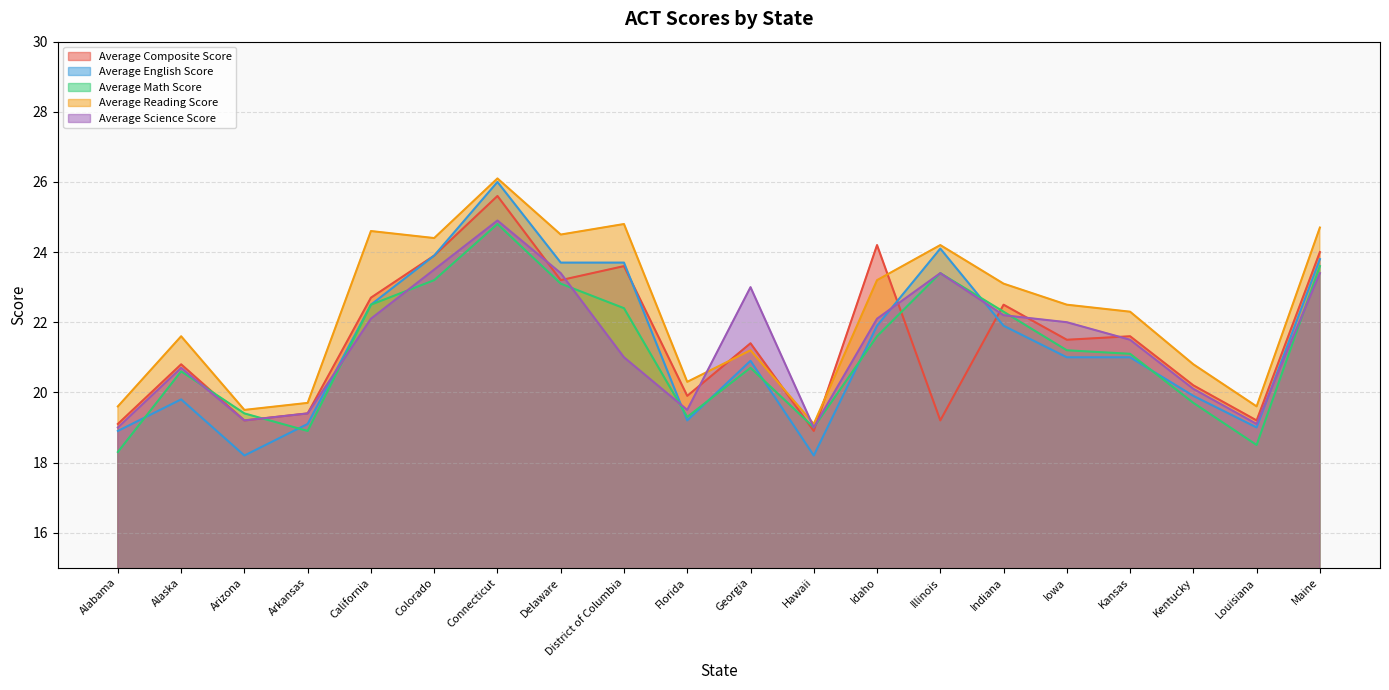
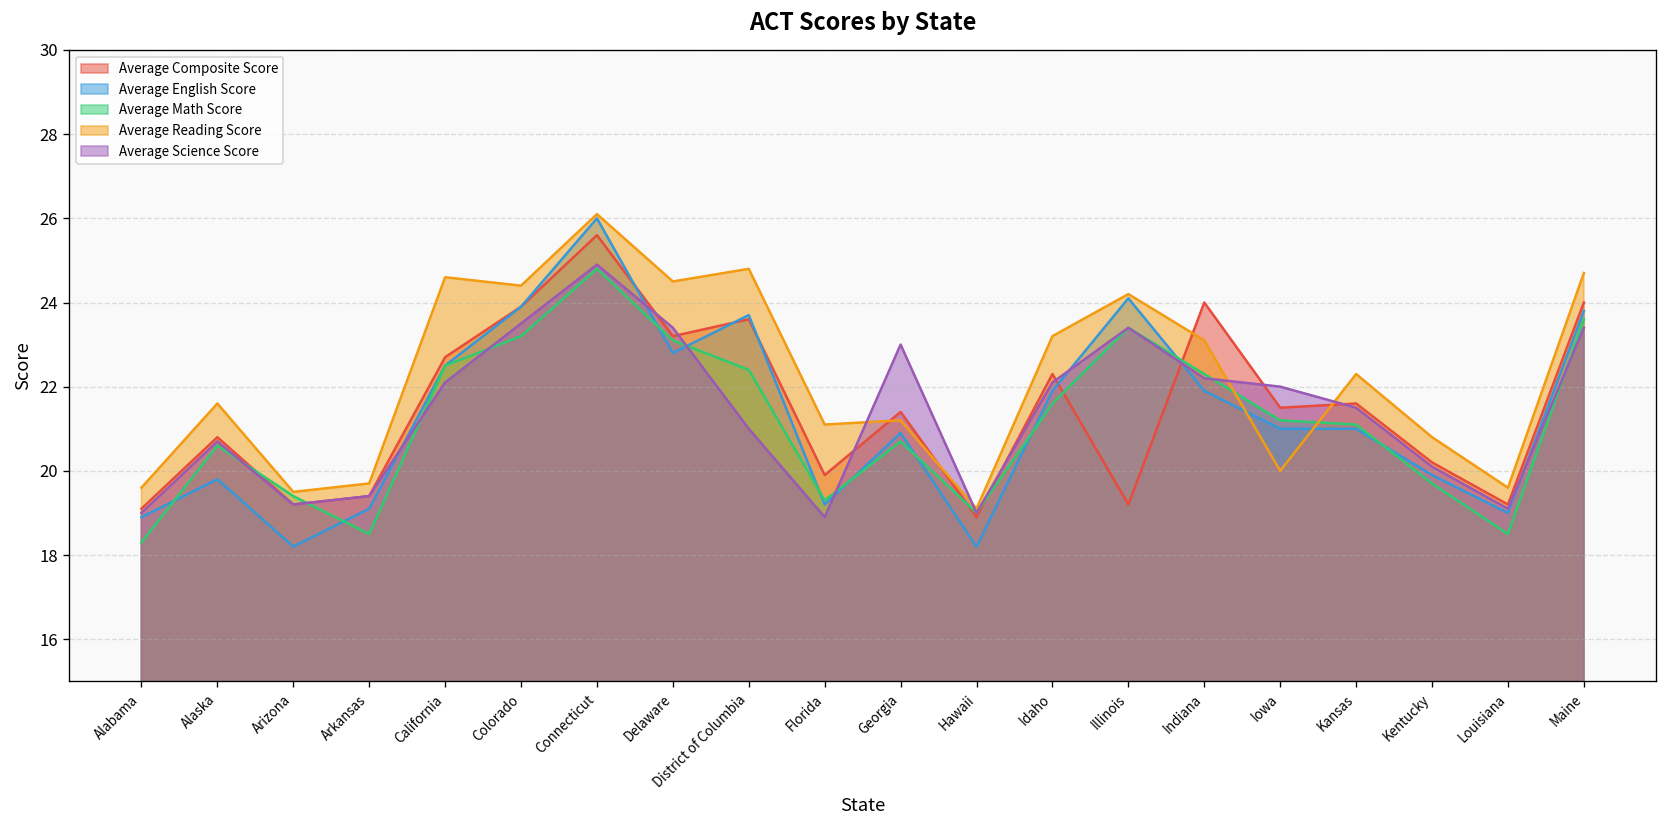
  {
    "Average Composite Score": {
      "Alabama": 19.1,
      "Alaska": 20.8,
      "California": 22.7,
      "Connecticut": 25.6,
      "Delaware": 23.2,
      "District of Columbia": 23.6,
      "Florida": 19.9,
      "Georgia": 21.4,
      "Hawaii": 18.9,
-     "Idaho": 24.2,
+     "Idaho": 22.3,
      "Illinois": 19.2,
-     "Indiana": 22.5,
+     "Indiana": 24.0,
      "Iowa": 21.5,
      "Kansas": 21.6,
      "Kentucky": 20.2,
      "Louisiana": 19.2,
      "Maine": 24.0
    },
    "Average English Score": {
      "Alabama": 18.9,
      "Alaska": 19.8,
      "Arizona": 18.2,
      "Arkansas": 19.1,
      "Connecticut": 26.0,
-     "Delaware": 23.7,
+     "Delaware": 22.8,
      "District of Columbia": 23.7,
      "Florida": 19.2,
      "Georgia": 20.9,
      "Hawaii": 18.2,
      "Idaho": 21.9,
      "Illinois": 24.1,
      "Indiana": 21.9,
      "Iowa": 21.0,
      "Kansas": 21.0,
      "Kentucky": 19.9,
      "Louisiana": 19.0,
      "Maine": 23.8
    },
    "Average Math Score": {
      "Alabama": 18.3,
      "Alaska": 20.6,
      "Arizona": 19.4,
-     "Arkansas": 18.9,
+     "Arkansas": 18.5,
      "Colorado": 23.2,
      "Connecticut": 24.8,
      "Delaware": 23.1,
      "District of Columbia": 22.4,
      "Florida": 19.3,
      "Georgia": 20.7,
      "Idaho": 21.6,
      "Indiana": 22.3,
      "Iowa": 21.2,
      "Kansas": 21.1,
      "Kentucky": 19.7,
      "Louisiana": 18.5,
      "Maine": 23.6
    },
    "Average Reading Score": {
      "Alabama": 19.6,
      "Alaska": 21.6,
      "Arizona": 19.5,
      "Arkansas": 19.7,
      "California": 24.6,
      "Colorado": 24.4,
      "Connecticut": 26.1,
      "Delaware": 24.5,
      "District of Columbia": 24.8,
-     "Florida": 20.3,
+     "Florida": 21.1,
      "Georgia": 21.2,
      "Hawaii": 19.1,
      "Idaho": 23.2,
      "Illinois": 24.2,
      "Indiana": 23.1,
-     "Iowa": 22.5,
+     "Iowa": 20.0,
      "Kansas": 22.3,
      "Kentucky": 20.8,
      "Louisiana": 19.6,
      "Maine": 24.7
    },
    "Average Science Score": {
      "Alabama": 19.0,
      "Alaska": 20.7,
      "California": 22.1,
      "Colorado": 23.5,
      "Connecticut": 24.9,
      "Delaware": 23.4,
      "District of Columbia": 21.0,
-     "Florida": 19.5,
+     "Florida": 18.9,
      "Georgia": 23.0,
      "Idaho": 22.1,
      "Indiana": 22.2,
      "Iowa": 22.0,
      "Kansas": 21.5,
      "Kentucky": 20.1,
      "Louisiana": 19.1,
      "Maine": 23.4
    }
  }
